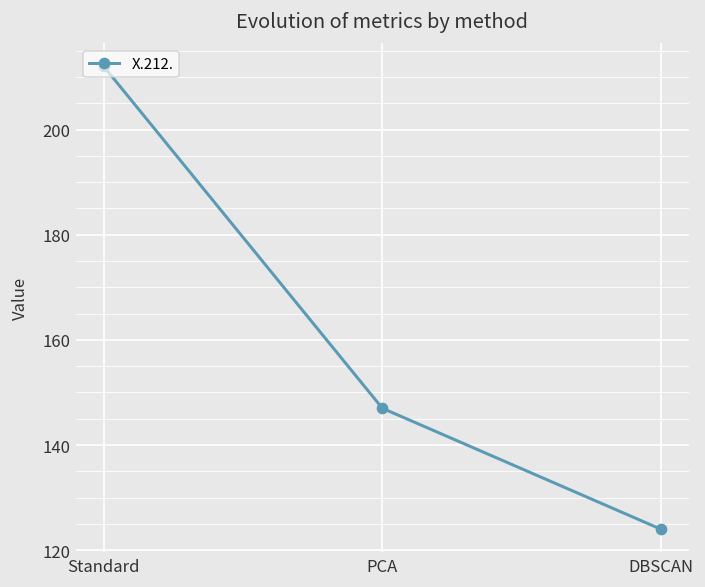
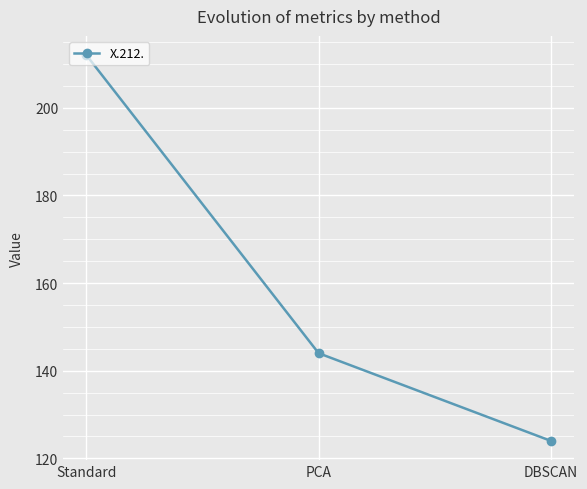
  {
-   "PCA": 147,
+   "PCA": 144,
    "DBSCAN": 124
  }
